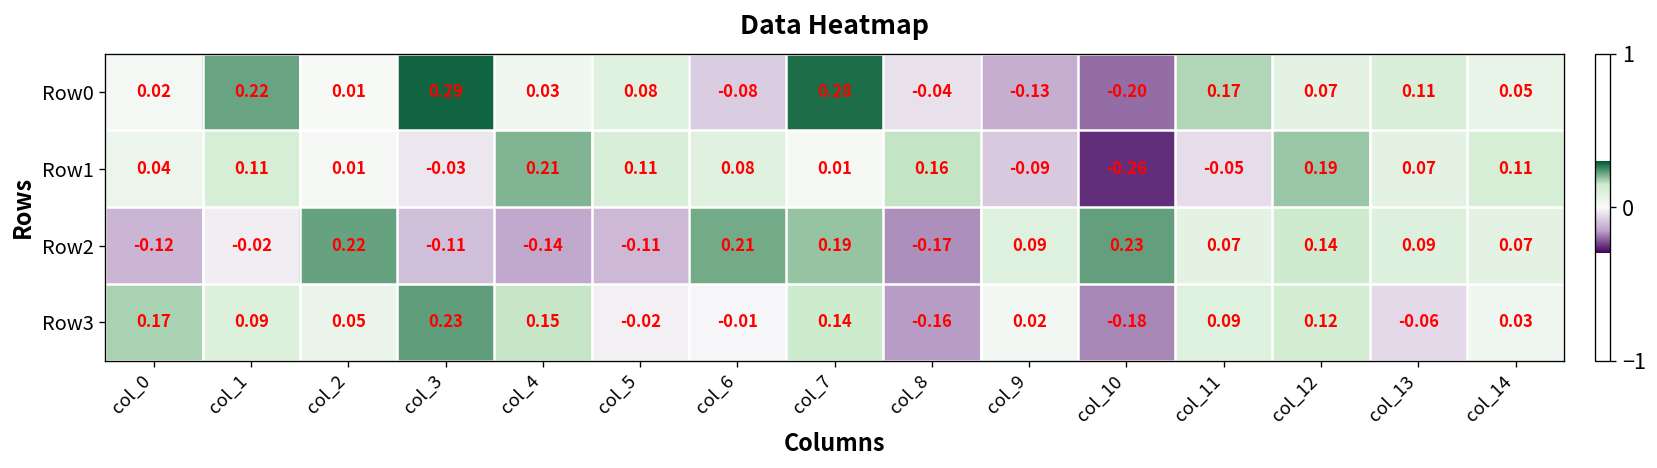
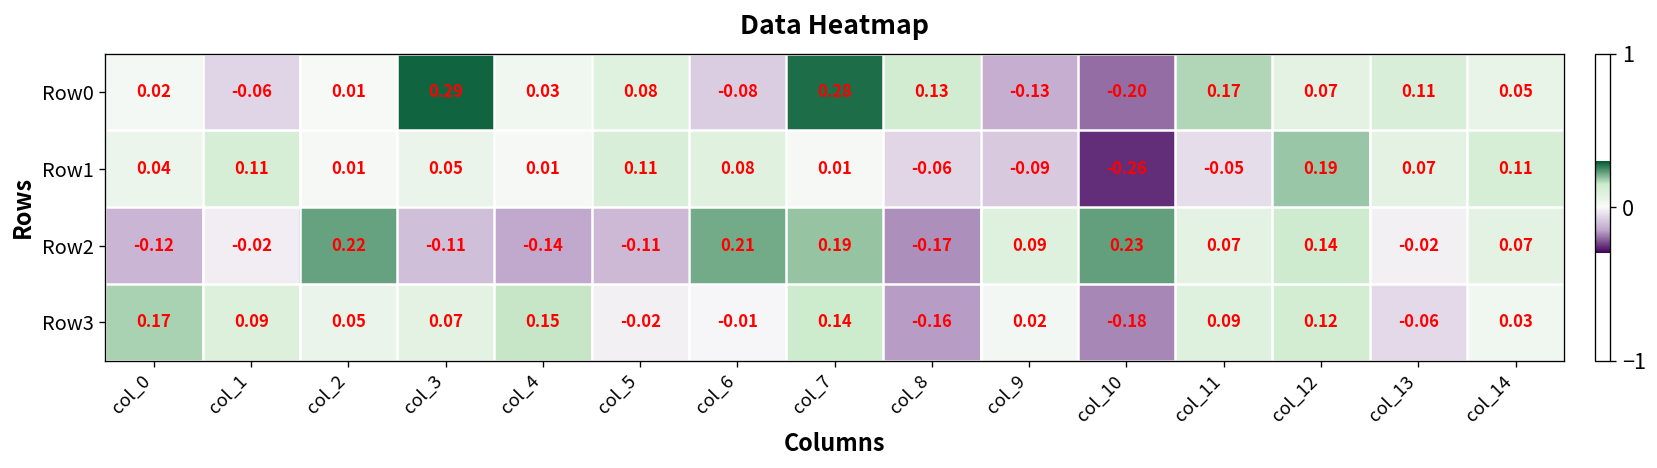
  {
    "Row0": {
      "col_0": 0.02,
-     "col_1": 0.22,
+     "col_1": -0.06,
      "col_2": 0.01,
      "col_3": 0.29,
      "col_4": 0.03,
      "col_5": 0.08,
      "col_6": -0.08,
      "col_7": 0.28,
-     "col_8": -0.04,
+     "col_8": 0.13,
      "col_9": -0.13,
      "col_10": -0.20,
      "col_11": 0.17,
      "col_12": 0.07,
      "col_13": 0.11,
      "col_14": 0.05
    },
    "Row1": {
      "col_0": 0.04,
      "col_1": 0.11,
      "col_2": 0.01,
-     "col_3": -0.03,
-     "col_4": 0.21,
+     "col_3": 0.05,
+     "col_4": 0.01,
      "col_5": 0.11,
      "col_6": 0.08,
      "col_7": 0.01,
-     "col_8": 0.16,
+     "col_8": -0.06,
      "col_9": -0.09,
      "col_10": -0.26,
      "col_11": -0.05,
      "col_12": 0.19,
      "col_13": 0.07,
      "col_14": 0.11
    },
    "Row2": {
      "col_0": -0.12,
      "col_1": -0.02,
      "col_2": 0.22,
      "col_3": -0.11,
      "col_4": -0.14,
      "col_5": -0.11,
      "col_6": 0.21,
      "col_7": 0.19,
      "col_8": -0.17,
      "col_9": 0.09,
      "col_10": 0.23,
      "col_11": 0.07,
      "col_12": 0.14,
-     "col_13": 0.09,
+     "col_13": -0.02,
      "col_14": 0.07
    },
    "Row3": {
      "col_0": 0.17,
      "col_1": 0.09,
      "col_2": 0.05,
-     "col_3": 0.23,
+     "col_3": 0.07,
      "col_4": 0.15,
      "col_5": -0.02,
      "col_6": -0.01,
      "col_7": 0.14,
      "col_8": -0.16,
      "col_9": 0.02,
      "col_10": -0.18,
      "col_11": 0.09,
      "col_12": 0.12,
      "col_13": -0.06,
      "col_14": 0.03
    }
  }
